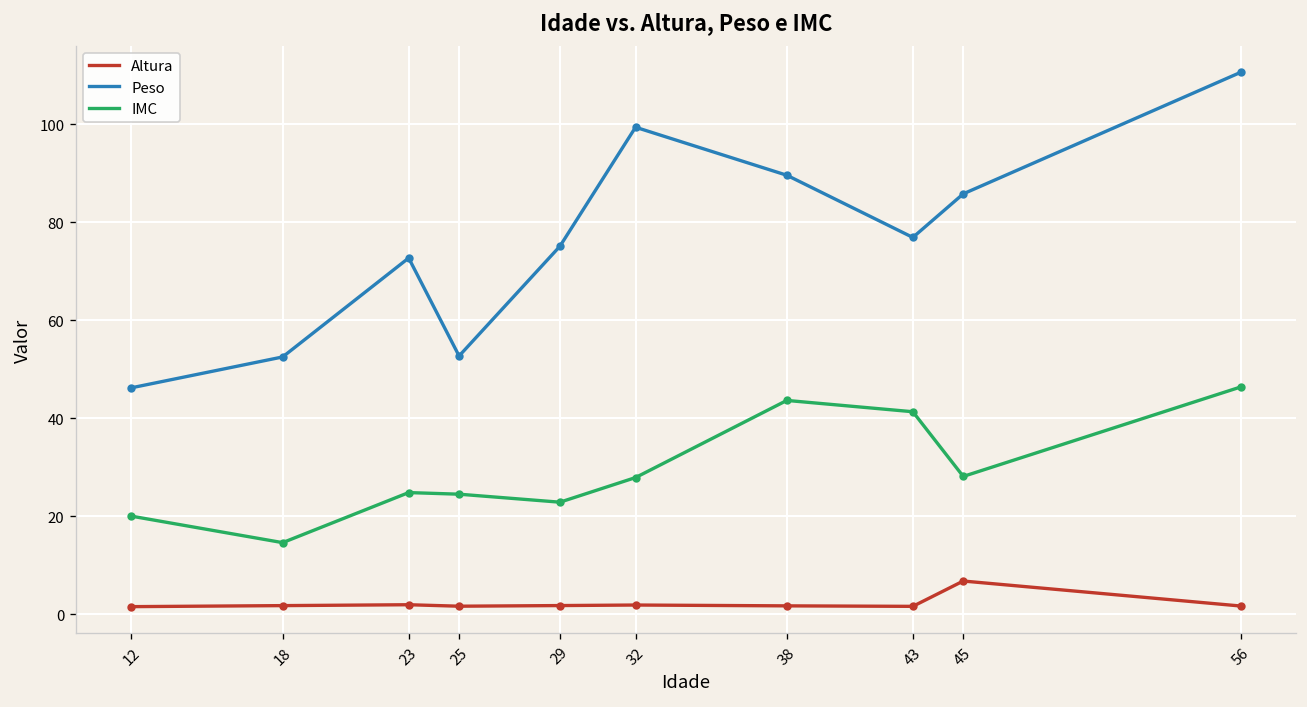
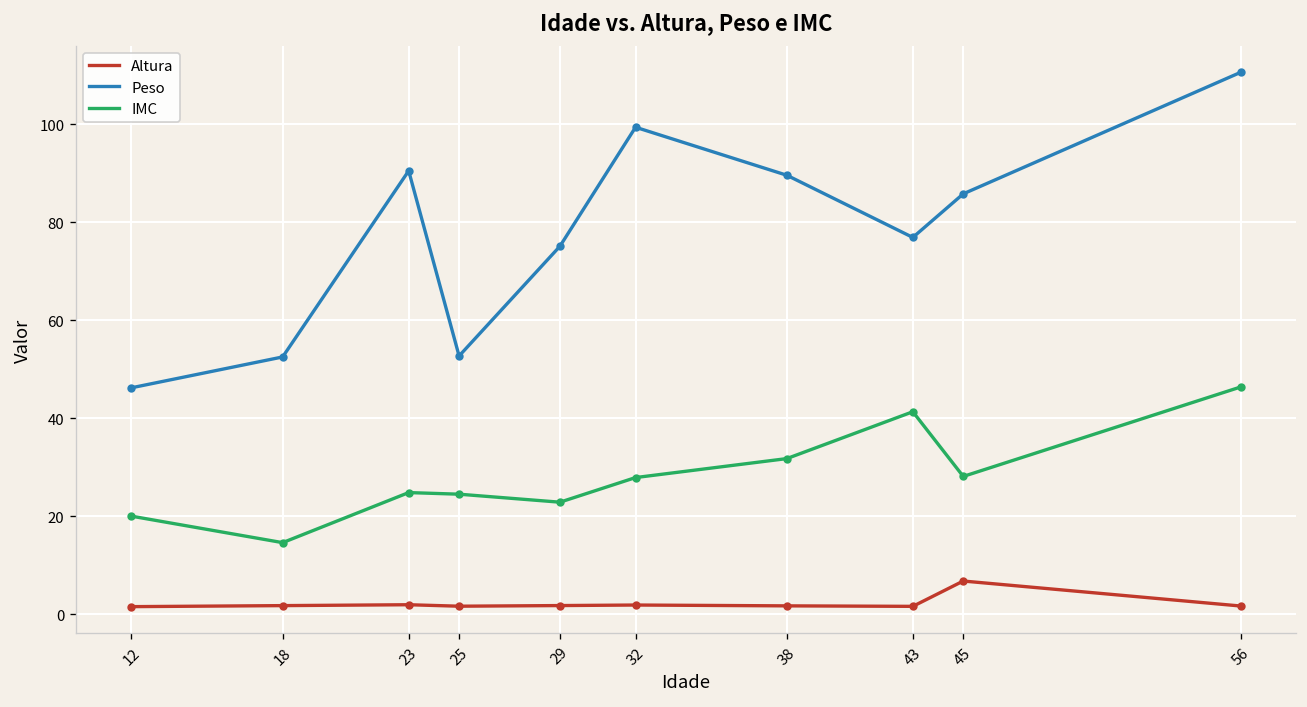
  {
    "Altura": {
      "12": 2,
      "18": 2,
      "23": 2,
      "25": 2,
      "29": 2,
      "32": 2,
      "38": 2,
      "43": 2,
      "45": 7,
      "56": 2
    },
    "Peso": {
      "12": 46,
      "18": 53,
-     "23": 73,
+     "23": 91,
      "25": 53,
      "29": 75,
      "32": 99,
      "38": 90,
      "43": 77,
      "45": 86,
      "56": 111
    },
    "IMC": {
      "12": 20,
      "18": 15,
      "23": 25,
      "25": 24,
      "29": 23,
      "32": 28,
-     "38": 44,
+     "38": 32,
      "43": 41,
      "45": 28,
      "56": 46
    }
  }
